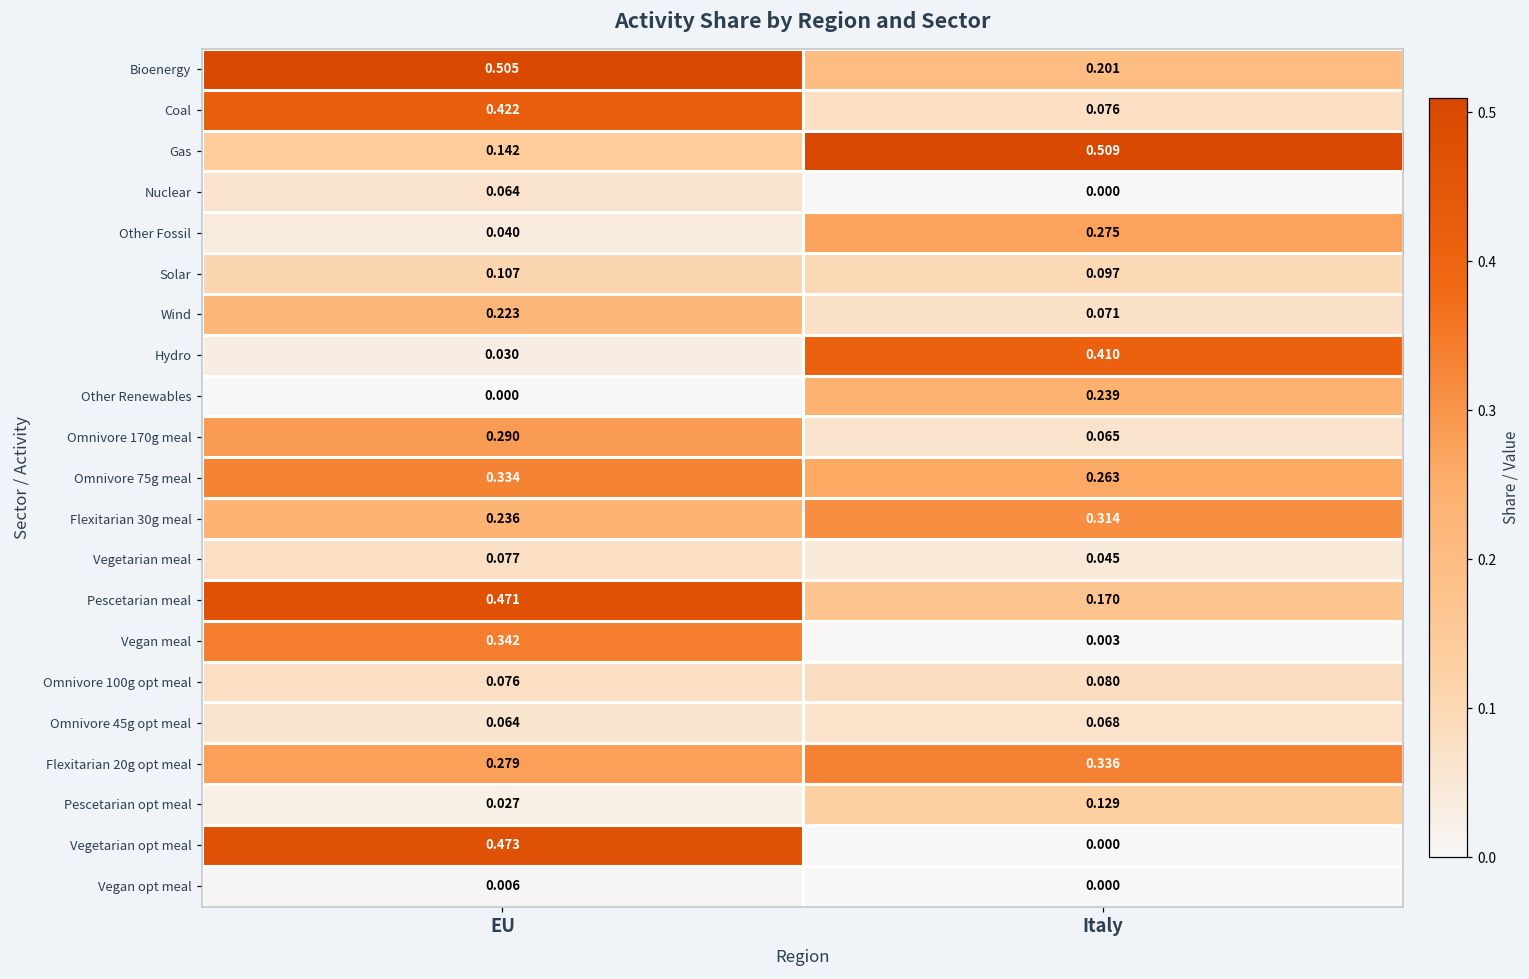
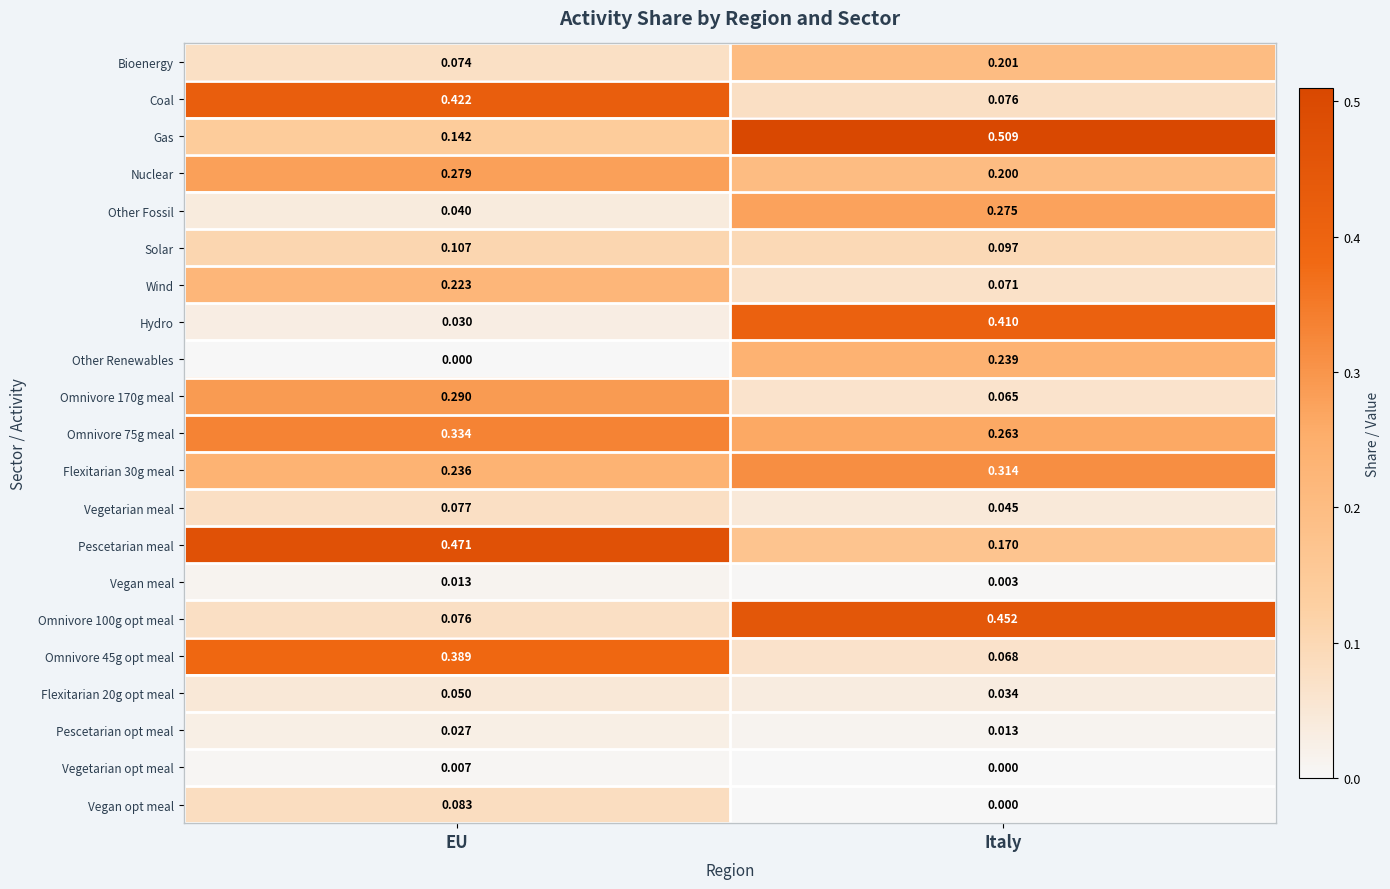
  {
    "Bioenergy": {
-     "EU": 0.505,
+     "EU": 0.074,
      "Italy": 0.201
    },
    "Coal": {
      "EU": 0.422,
      "Italy": 0.076
    },
    "Gas": {
      "EU": 0.142,
      "Italy": 0.509
    },
    "Nuclear": {
-     "EU": 0.064,
-     "Italy": 0.000
+     "EU": 0.279,
+     "Italy": 0.200
    },
    "Other Fossil": {
      "EU": 0.040,
      "Italy": 0.275
    },
    "Solar": {
      "EU": 0.107,
      "Italy": 0.097
    },
    "Wind": {
      "EU": 0.223,
      "Italy": 0.071
    },
    "Hydro": {
      "EU": 0.030,
      "Italy": 0.410
    },
    "Other Renewables": {
      "EU": 0.000,
      "Italy": 0.239
    },
    "Omnivore 170g meal": {
      "EU": 0.290,
      "Italy": 0.065
    },
    "Omnivore 75g meal": {
      "EU": 0.334,
      "Italy": 0.263
    },
    "Flexitarian 30g meal": {
      "EU": 0.236,
      "Italy": 0.314
    },
    "Vegetarian meal": {
      "EU": 0.077,
      "Italy": 0.045
    },
    "Pescetarian meal": {
      "EU": 0.471,
      "Italy": 0.170
    },
    "Vegan meal": {
-     "EU": 0.342,
+     "EU": 0.013,
      "Italy": 0.003
    },
    "Omnivore 100g opt meal": {
      "EU": 0.076,
-     "Italy": 0.080
+     "Italy": 0.452
    },
    "Omnivore 45g opt meal": {
-     "EU": 0.064,
+     "EU": 0.389,
      "Italy": 0.068
    },
    "Flexitarian 20g opt meal": {
-     "EU": 0.279,
-     "Italy": 0.336
+     "EU": 0.050,
+     "Italy": 0.034
    },
    "Pescetarian opt meal": {
      "EU": 0.027,
-     "Italy": 0.129
+     "Italy": 0.013
    },
    "Vegetarian opt meal": {
-     "EU": 0.473,
+     "EU": 0.007,
      "Italy": 0.000
    },
    "Vegan opt meal": {
-     "EU": 0.006,
+     "EU": 0.083,
      "Italy": 0.000
    }
  }
